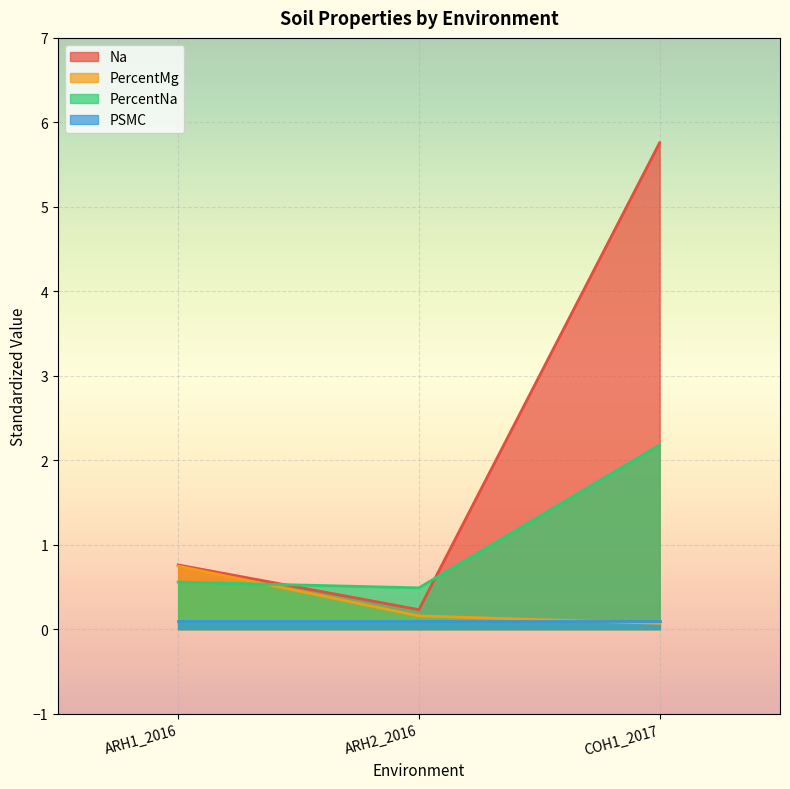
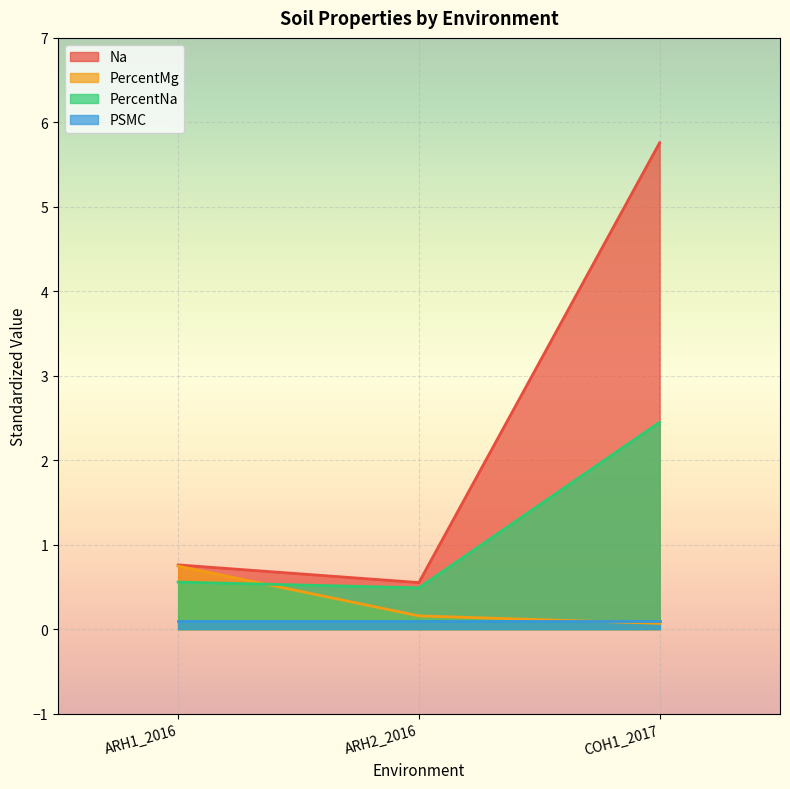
  {
    "Na": {
-     "ARH2_2016": 0.2,
+     "ARH2_2016": 0.6,
      "COH1_2017": 5.8
    },
    "PercentMg": {
      "ARH2_2016": 0.2
    },
    "PercentNa": {
      "ARH1_2016": 0.6,
      "ARH2_2016": 0.5,
-     "COH1_2017": 2.2
+     "COH1_2017": 2.4
    },
    "PSMC": {
      "ARH1_2016": 0.1,
      "ARH2_2016": 0.1
    }
  }
